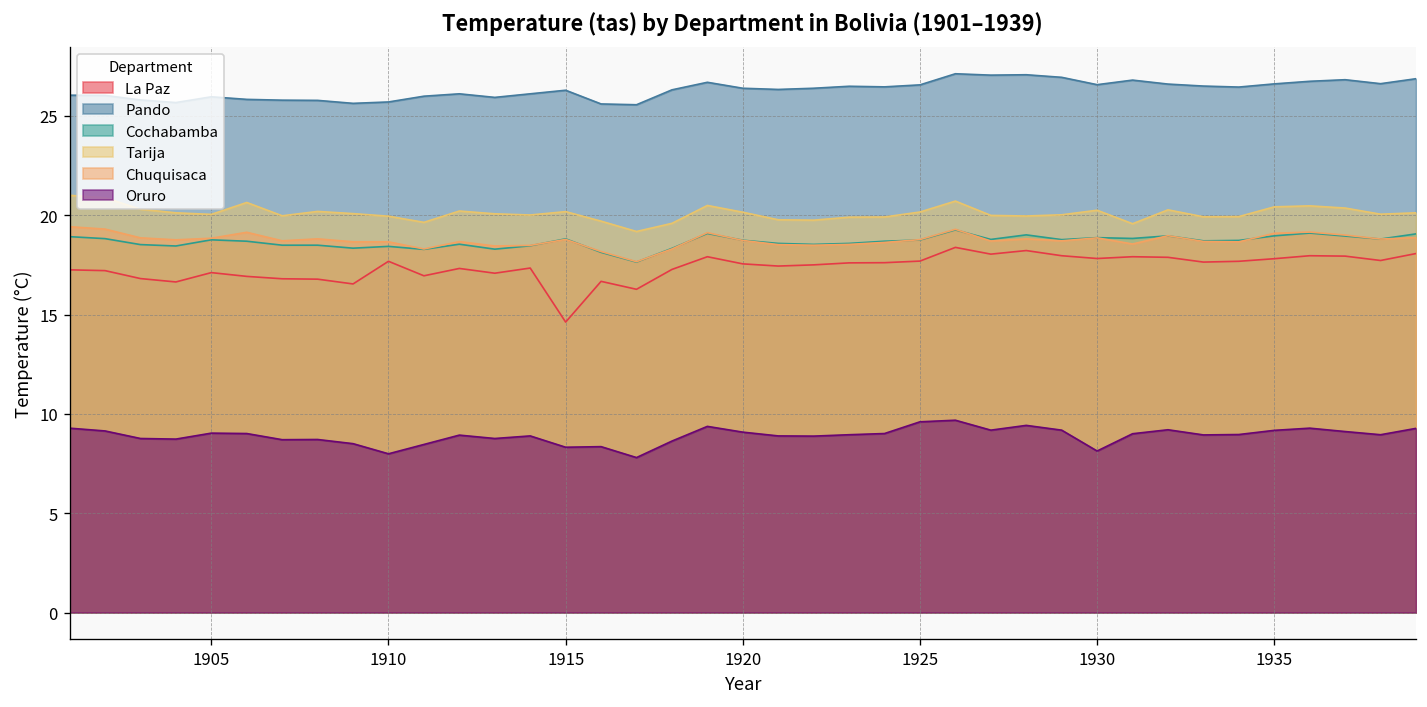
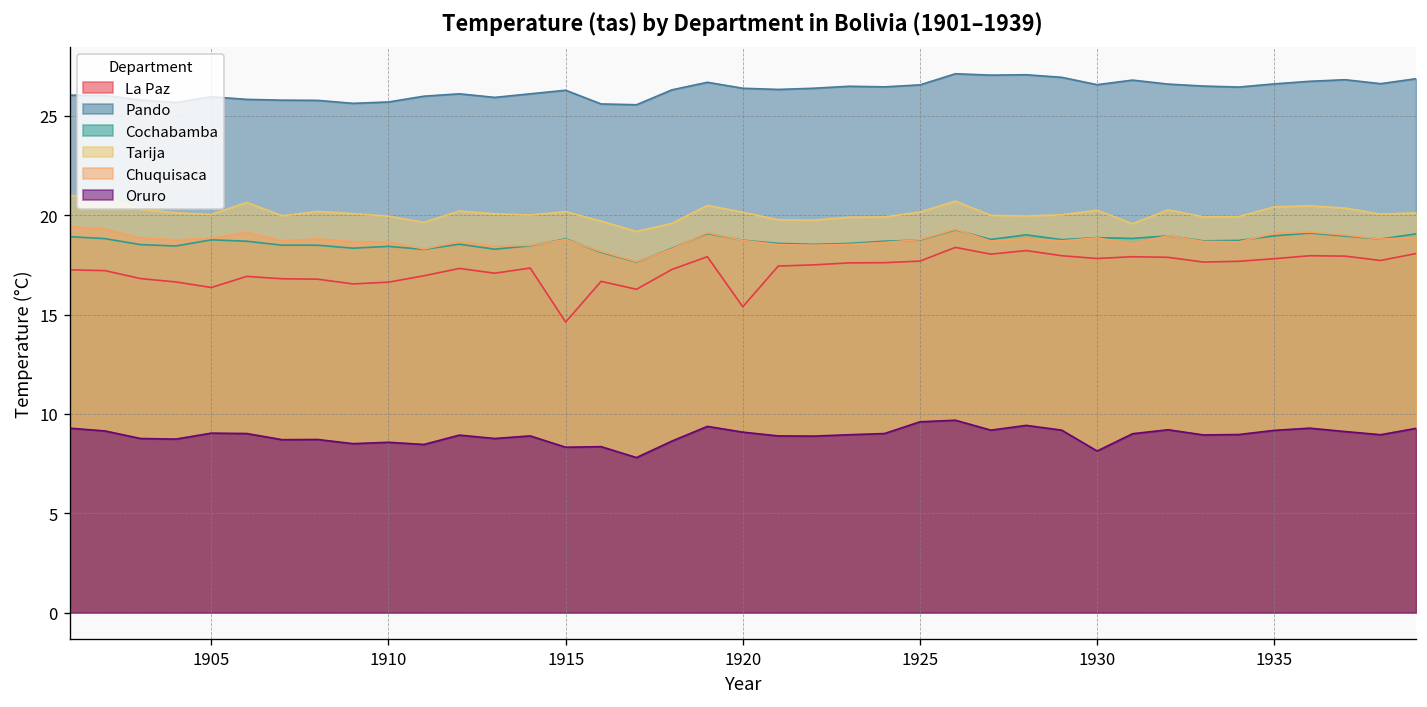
  {
    "La Paz": {
-     "1905": 17.1,
-     "1910": 17.7,
+     "1905": 16.4,
+     "1910": 16.6,
      "1915": 14.6,
-     "1920": 17.6,
+     "1920": 15.4,
      "1925": 17.7,
      "1930": 17.8,
      "1935": 17.8
    },
    "Oruro": {
      "1905": 9.0,
-     "1910": 8.0,
+     "1910": 8.6,
      "1915": 8.3,
      "1920": 9.1,
      "1925": 9.6,
      "1930": 8.1,
      "1935": 9.2
    }
  }
